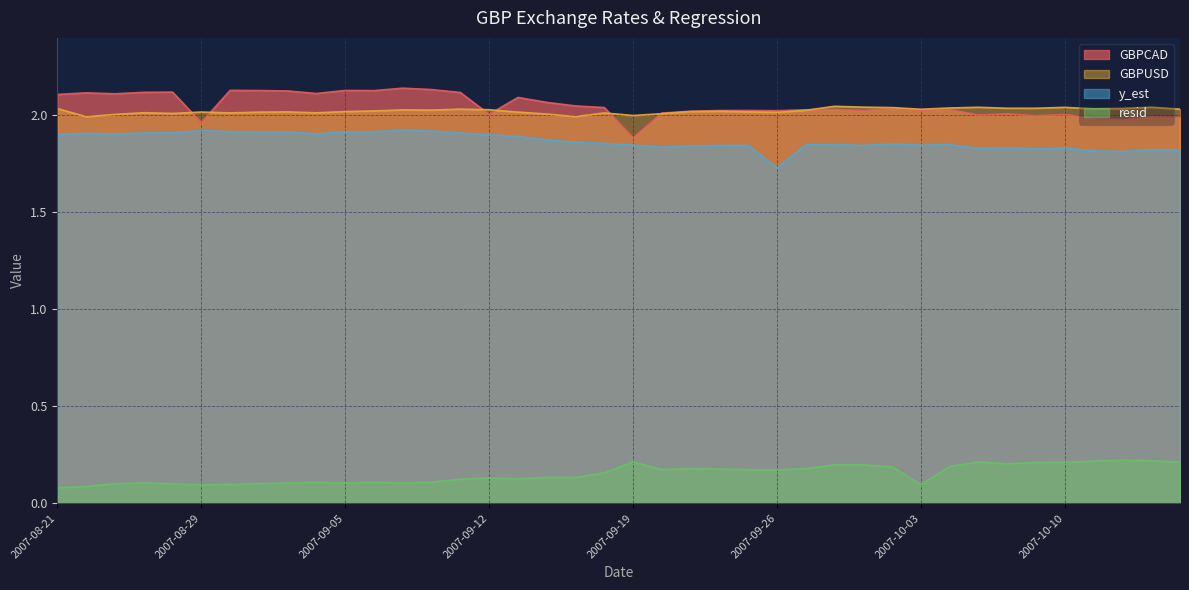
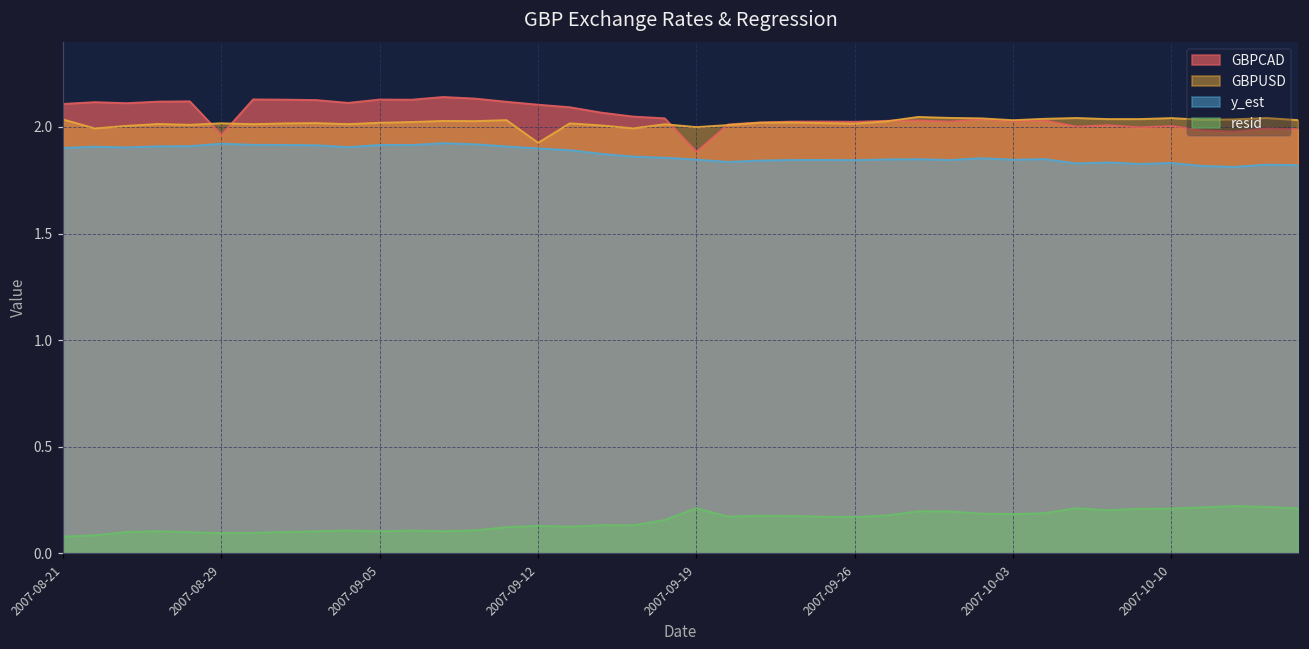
  {
    "GBPCAD": {
      "2007-08-21": 2.11,
      "2007-08-29": 1.96,
      "2007-09-05": 2.13,
-     "2007-09-12": 2.01,
+     "2007-09-12": 2.10,
      "2007-09-19": 1.88,
      "2007-10-10": 2.00
    },
    "GBPUSD": {
      "2007-08-21": 2.04,
      "2007-08-29": 2.02,
      "2007-09-05": 2.02,
-     "2007-09-12": 2.03,
+     "2007-09-12": 1.93,
      "2007-09-19": 2.00,
      "2007-10-10": 2.04
    },
    "y_est": {
      "2007-08-21": 1.90,
      "2007-08-29": 1.92,
      "2007-09-05": 1.92,
      "2007-09-12": 1.90,
      "2007-09-19": 1.85,
-     "2007-09-26": 1.73,
+     "2007-09-26": 1.84,
      "2007-10-03": 1.85,
      "2007-10-10": 1.83
    },
    "resid": {
      "2007-08-21": 0.08,
      "2007-08-29": 0.10,
      "2007-09-05": 0.10,
      "2007-09-12": 0.13,
      "2007-09-19": 0.21,
      "2007-09-26": 0.17,
-     "2007-10-03": 0.10,
+     "2007-10-03": 0.19,
      "2007-10-10": 0.21
    }
  }
